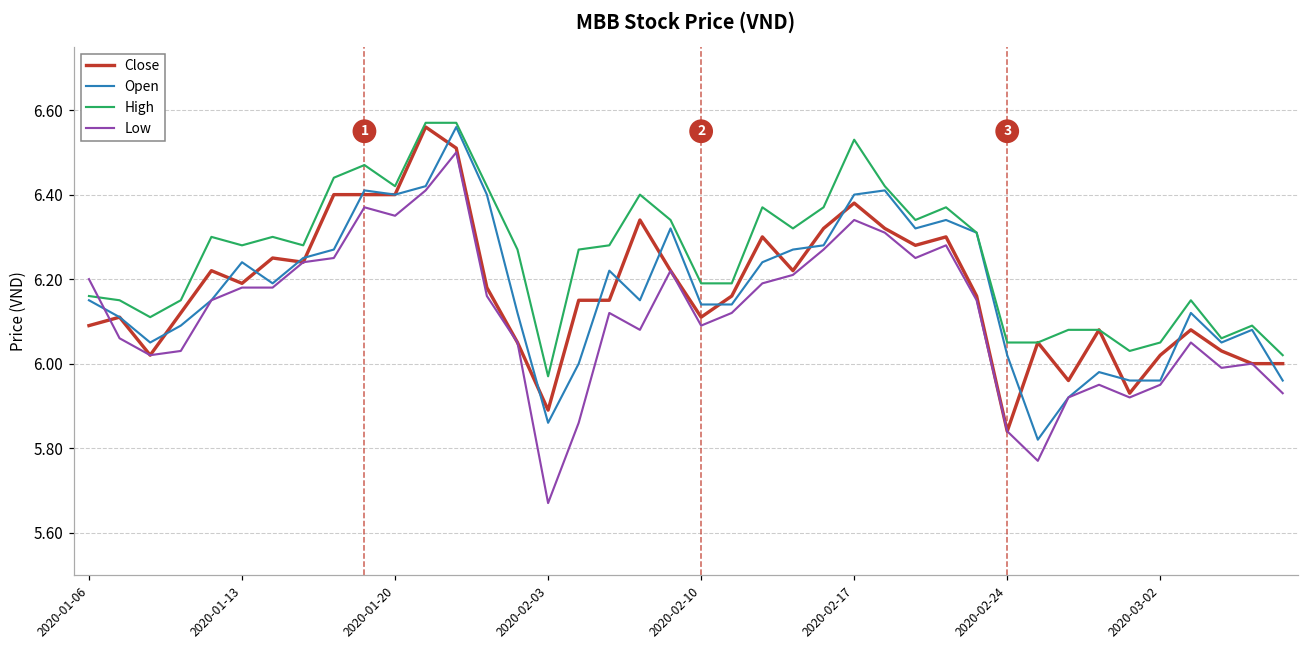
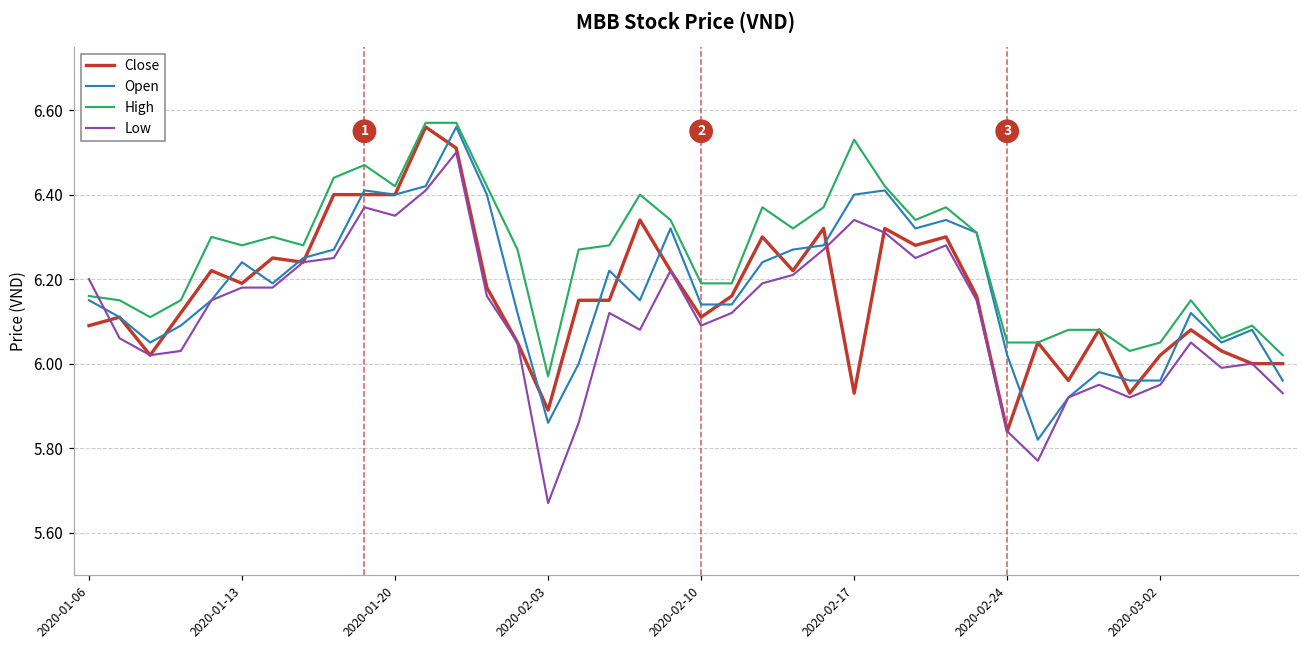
  {
    "Close": {
      "2020-01-06": 6.09,
      "2020-01-13": 6.19,
      "2020-02-03": 5.89,
      "2020-02-10": 6.11,
-     "2020-02-17": 6.38,
+     "2020-02-17": 5.93,
      "2020-03-02": 6.02
    },
    "Open": {
      "2020-01-06": 6.15,
      "2020-01-13": 6.24,
      "2020-02-03": 5.86,
      "2020-02-10": 6.14,
      "2020-02-17": 6.40,
      "2020-02-24": 6.02,
      "2020-03-02": 5.96
    },
    "High": {
      "2020-01-06": 6.16,
      "2020-01-13": 6.28,
      "2020-01-20": 6.42,
      "2020-02-03": 5.97,
      "2020-02-10": 6.19,
      "2020-02-17": 6.53,
      "2020-02-24": 6.05,
      "2020-03-02": 6.05
    },
    "Low": {
      "2020-01-06": 6.20,
      "2020-01-13": 6.18,
      "2020-01-20": 6.35,
      "2020-02-03": 5.67,
      "2020-02-10": 6.09,
      "2020-02-17": 6.34,
      "2020-03-02": 5.95
    }
  }
